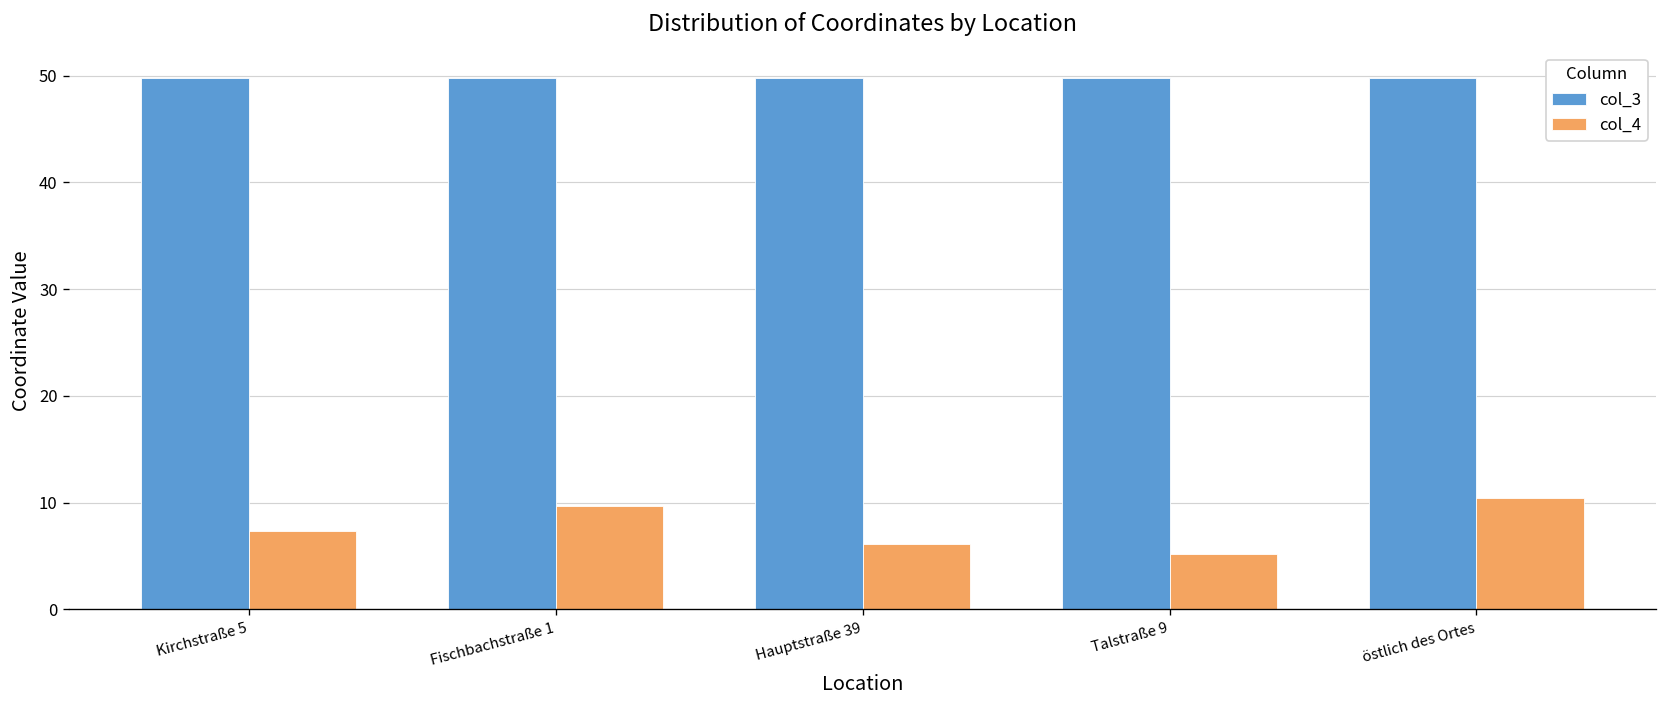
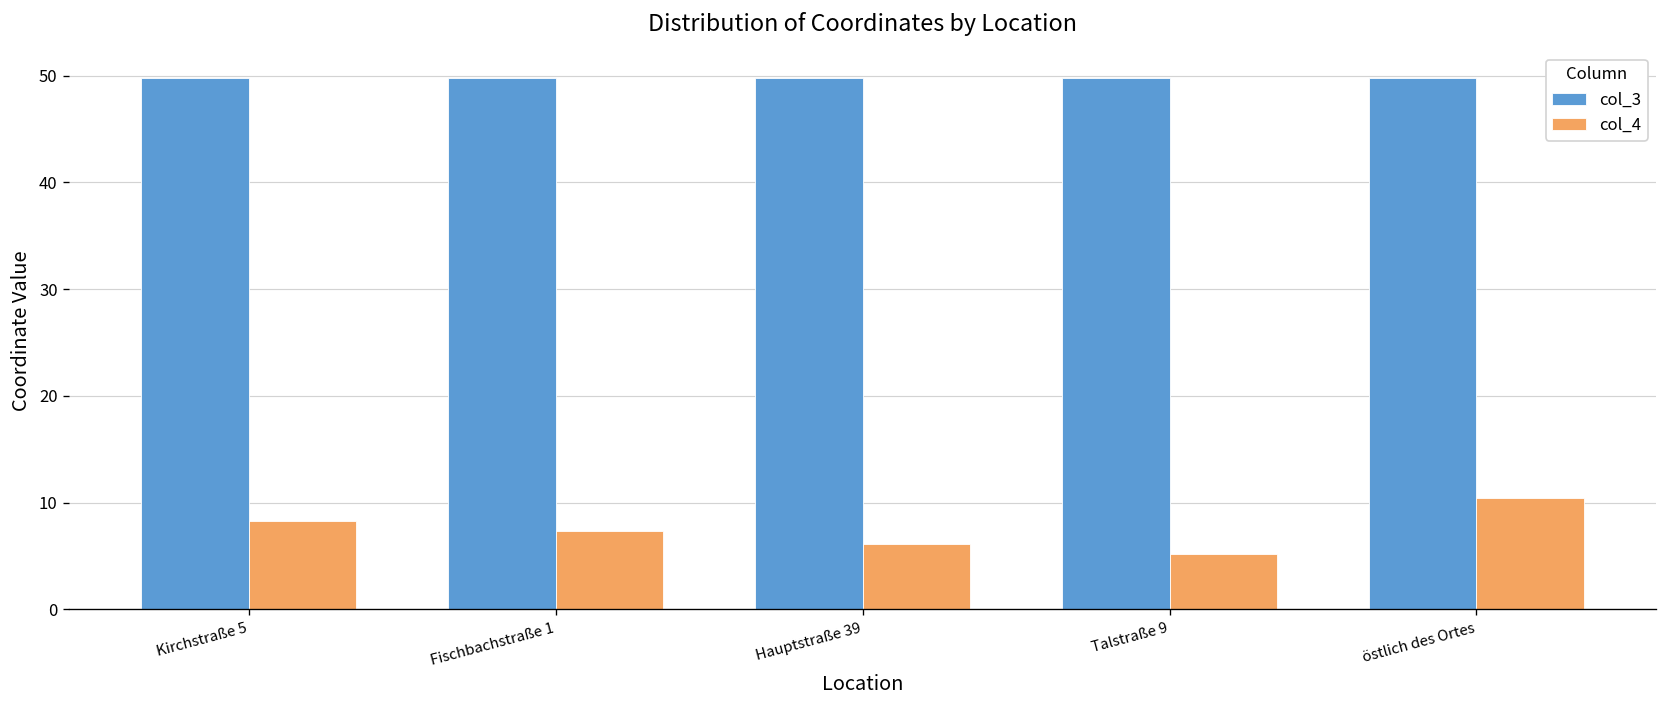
  {
    "col_3": {
      "Kirchstraße 5": 50,
      "Fischbachstraße 1": 50,
      "Hauptstraße 39": 50,
      "Talstraße 9": 50,
      "östlich des Ortes": 50
    },
    "col_4": {
-     "Kirchstraße 5": 7,
-     "Fischbachstraße 1": 10,
+     "Kirchstraße 5": 8,
+     "Fischbachstraße 1": 7,
      "Hauptstraße 39": 6,
      "Talstraße 9": 5,
      "östlich des Ortes": 10
    }
  }
